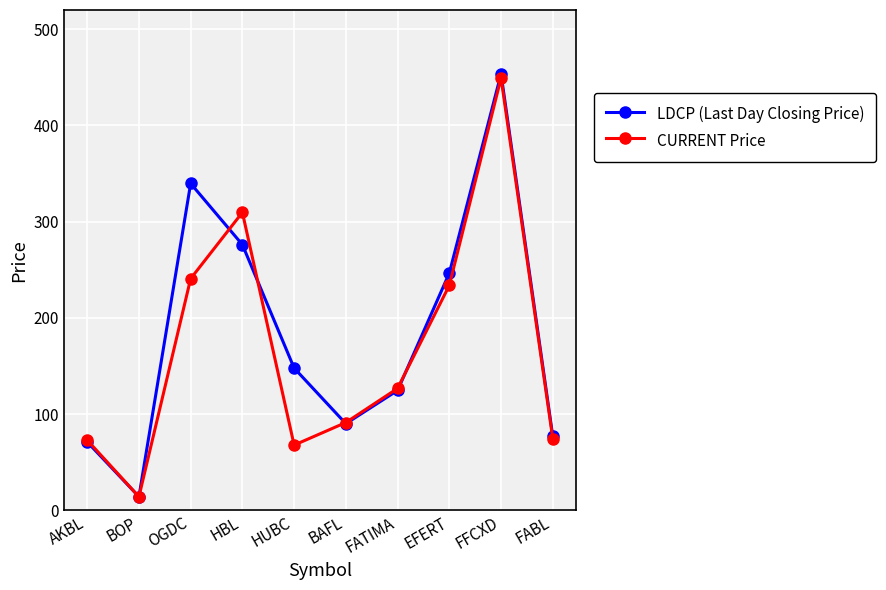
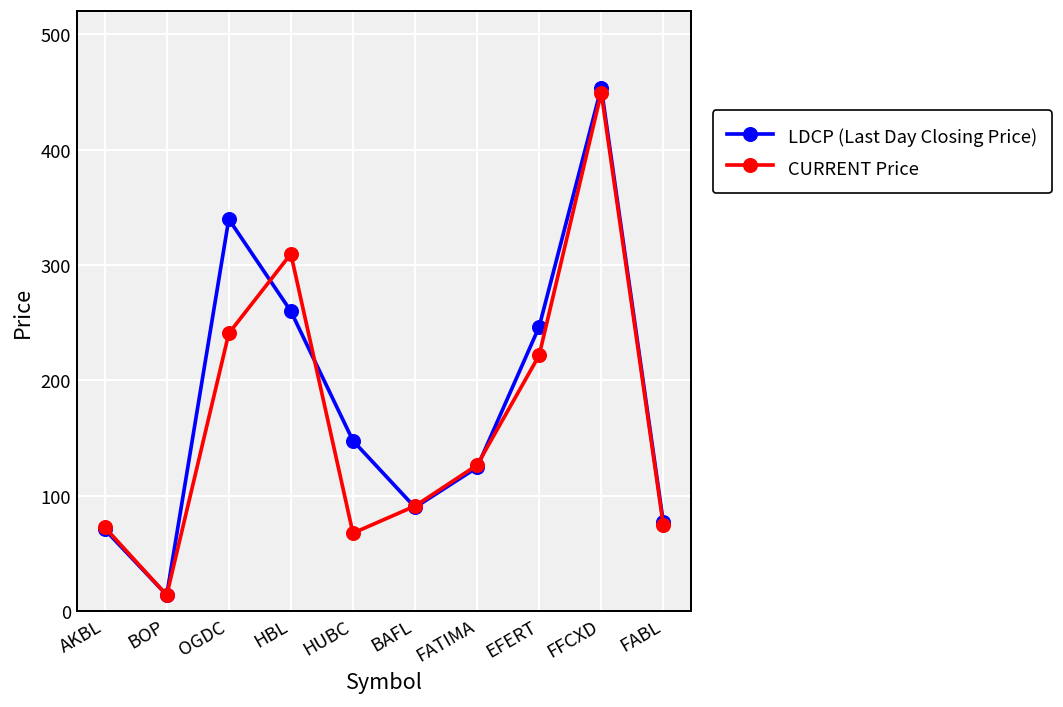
  {
    "LDCP (Last Day Closing Price)": {
      "OGDC": 340,
-     "HBL": 280,
+     "HBL": 260,
      "HUBC": 150,
      "EFERT": 250,
      "FFCXD": 450
    },
    "CURRENT Price": {
      "OGDC": 240,
      "HBL": 310,
      "HUBC": 70,
-     "EFERT": 230,
+     "EFERT": 220,
      "FFCXD": 450
    }
  }
